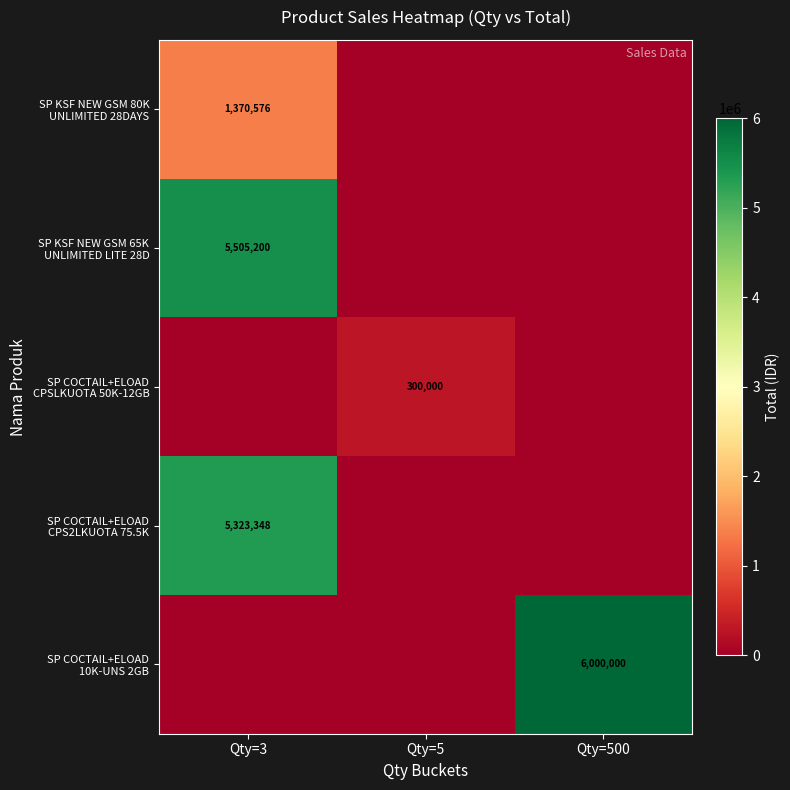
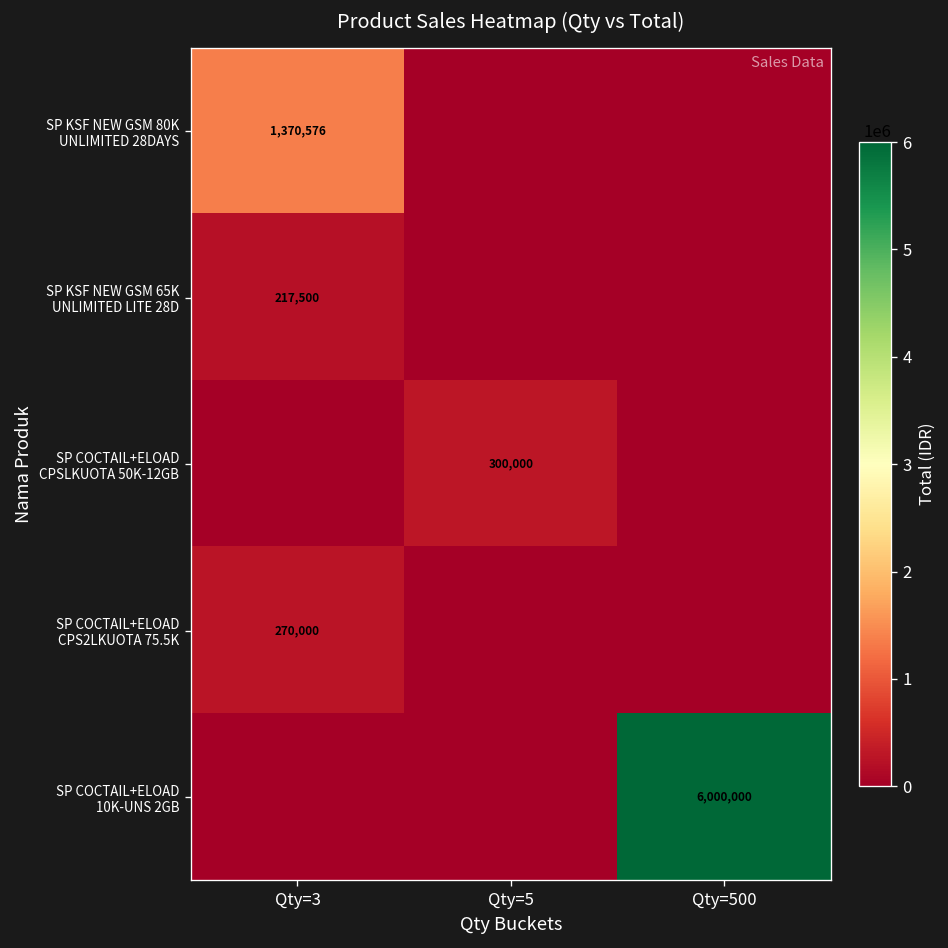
  {
    "SP KSF NEW GSM 80K UNLIMITED 28DAYS": {
      "Qty=3": "1,370,576"
    },
    "SP KSF NEW GSM 65K UNLIMITED LITE 28D": {
-     "Qty=3": "5,505,200"
+     "Qty=3": "217,500"
    },
    "SP COCTAIL+ELOAD CPSLKUOTA 50K-12GB": {
      "Qty=5": "300,000"
    },
    "SP COCTAIL+ELOAD CPS2LKUOTA 75.5K": {
-     "Qty=3": "5,323,348"
+     "Qty=3": "270,000"
    },
    "SP COCTAIL+ELOAD 10K-UNS 2GB": {
      "Qty=500": "6,000,000"
    }
  }
